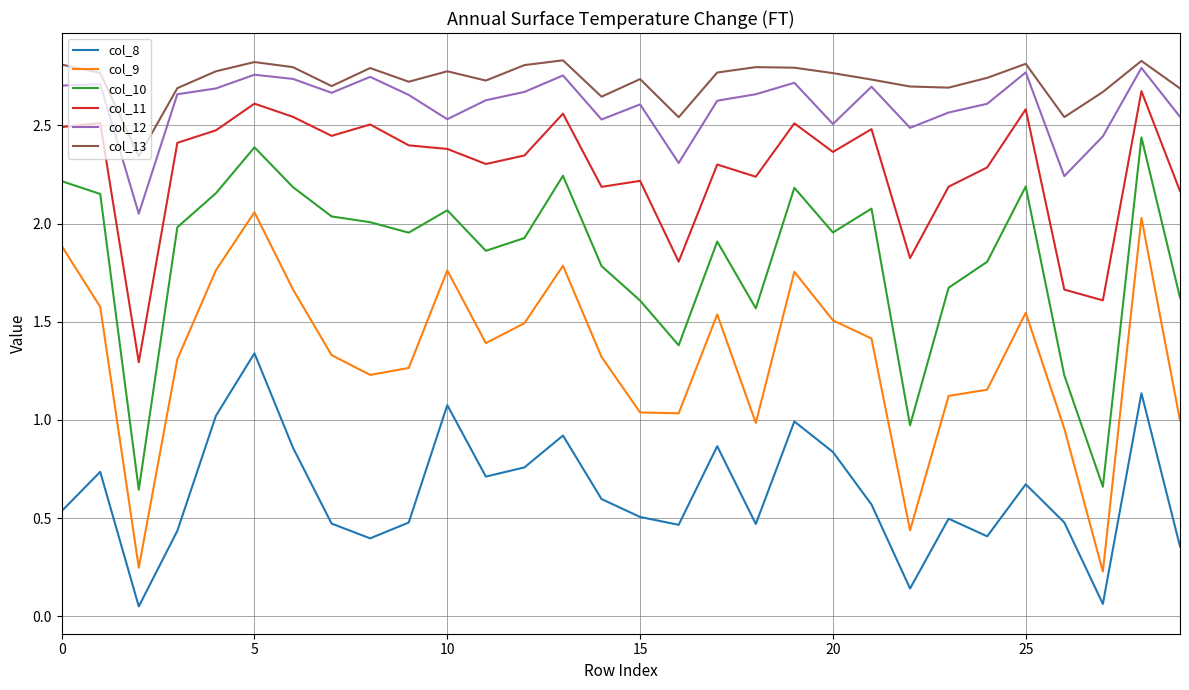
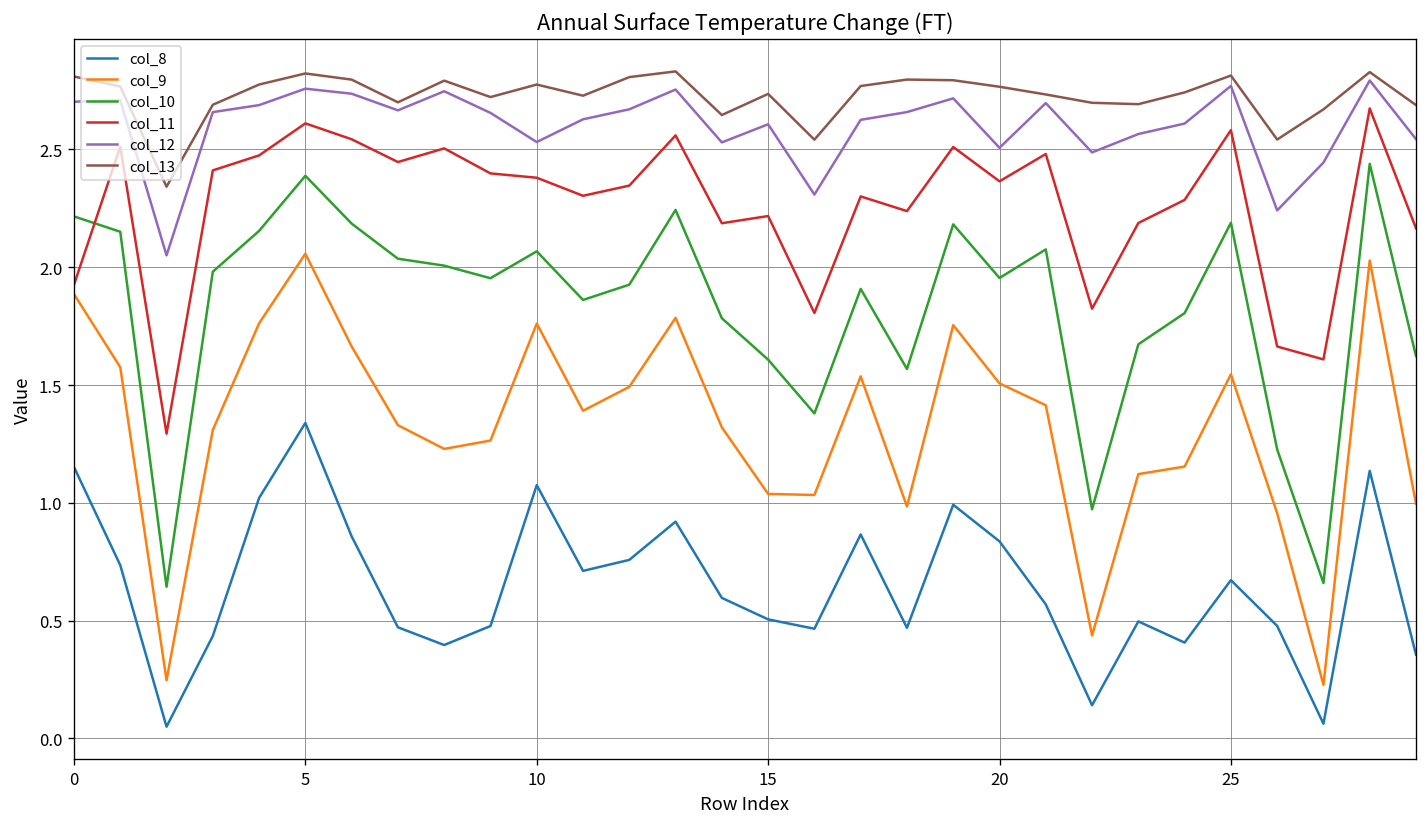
  {
    "col_8": {
-     "0": 0.54,
+     "0": 1.15,
      "5": 1.34,
      "10": 1.08,
      "15": 0.51,
      "20": 0.84,
      "25": 0.67
    },
    "col_9": {
      "0": 1.89,
      "5": 2.06,
      "10": 1.76,
      "15": 1.04,
      "20": 1.51,
      "25": 1.55
    },
    "col_10": {
      "0": 2.22,
      "5": 2.39,
      "10": 2.07,
      "15": 1.61,
      "20": 1.95,
      "25": 2.19
    },
    "col_11": {
-     "0": 2.49,
+     "0": 1.93,
      "5": 2.61,
      "10": 2.38,
      "15": 2.22,
      "20": 2.36,
      "25": 2.58
    },
    "col_12": {
      "0": 2.70,
      "5": 2.76,
      "10": 2.53,
      "15": 2.61,
      "20": 2.51,
      "25": 2.77
    },
    "col_13": {
      "0": 2.81,
      "5": 2.82,
      "10": 2.78,
      "15": 2.74,
      "20": 2.77,
      "25": 2.81
    }
  }
